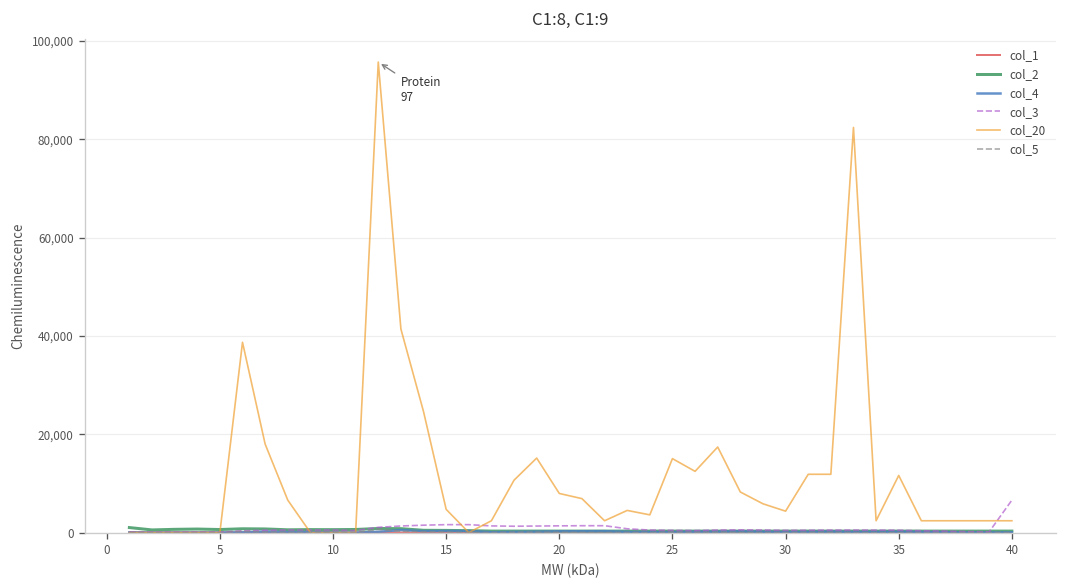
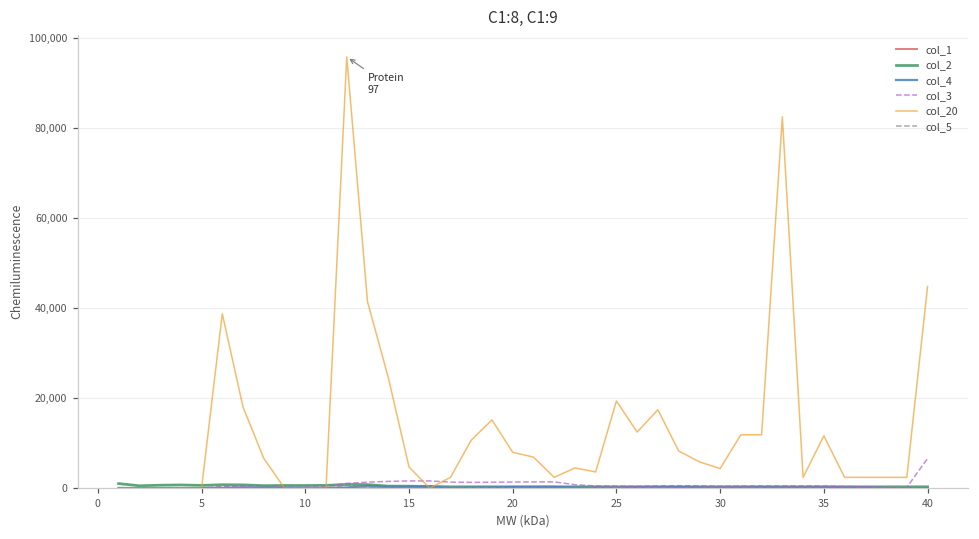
  {
    "col_3": {
      "15": "2,000",
      "20": "1,000",
      "40": "7,000"
    },
    "col_20": {
      "15": "5,000",
      "20": "8,000",
-     "25": "15,000",
+     "25": "19,000",
      "30": "4,000",
      "35": "12,000",
-     "40": "2,000"
+     "40": "45,000"
    }
  }
